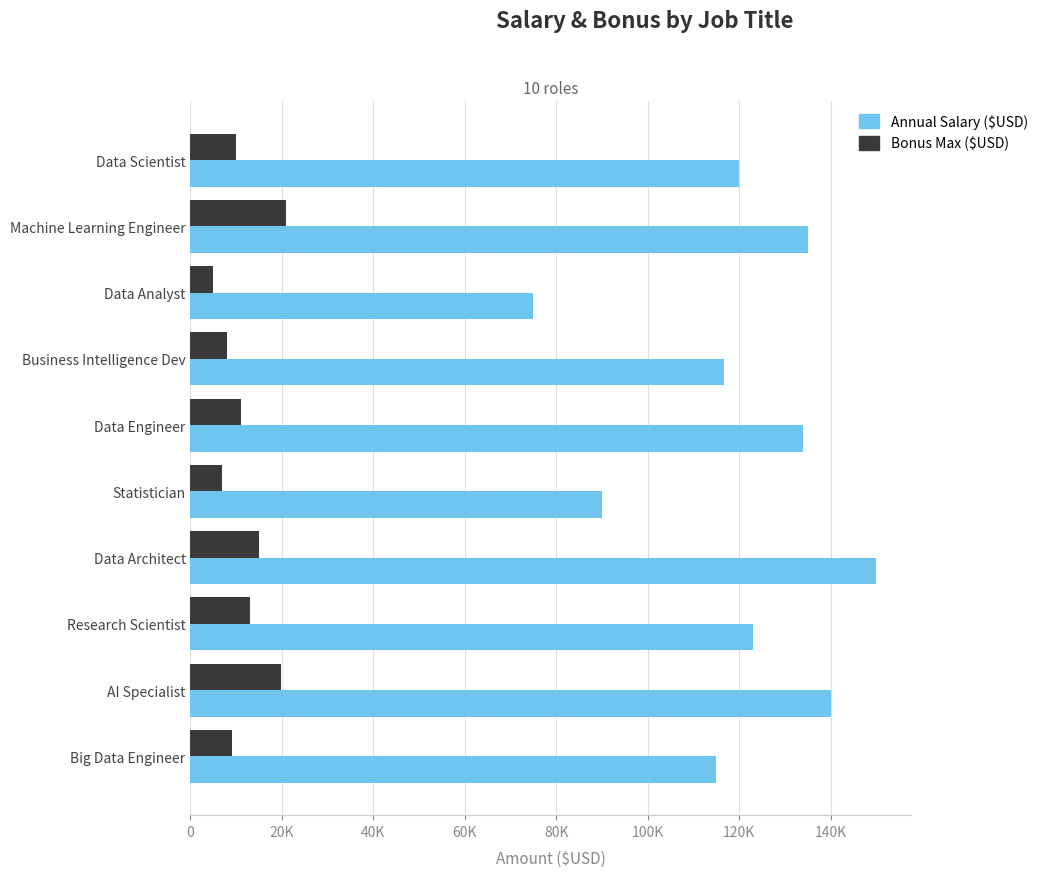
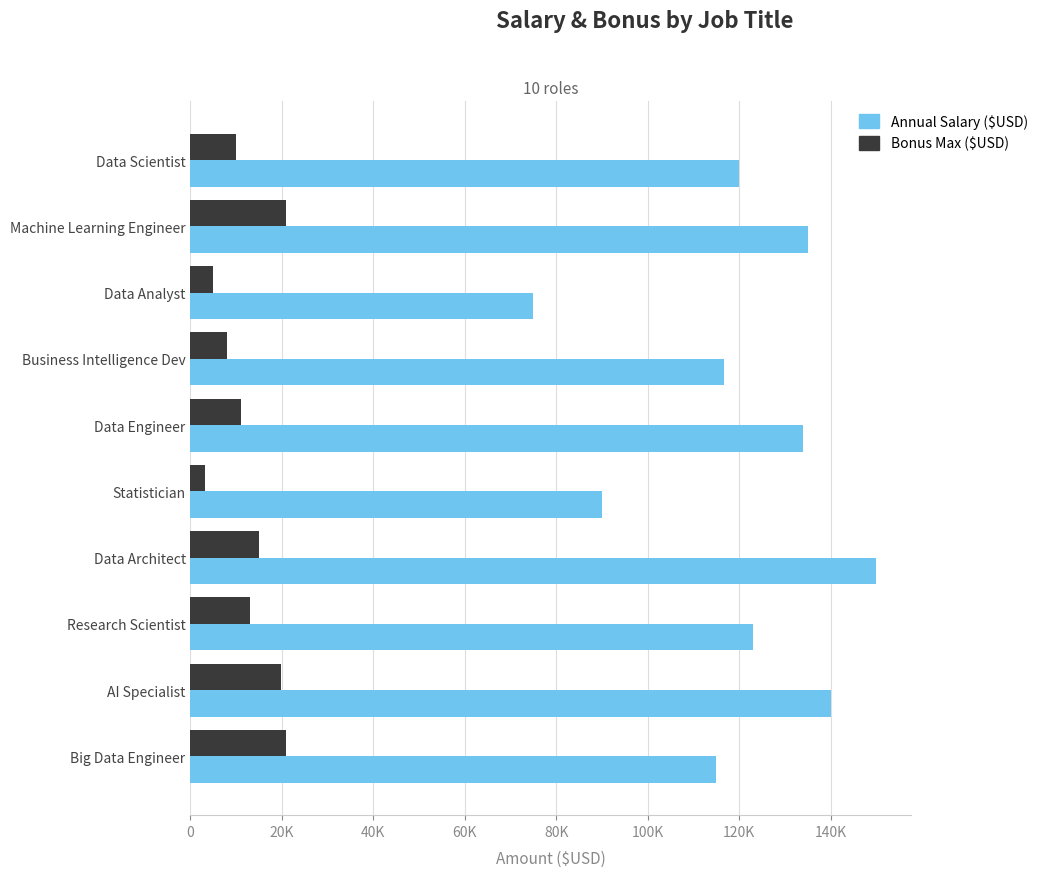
  {
    "Annual Salary ($USD)": {
      "Data Scientist": 120000,
      "Machine Learning Engineer": 135000,
      "Data Analyst": 75000,
      "Business Intelligence Dev": 117000,
      "Data Engineer": 134000,
      "Statistician": 90000,
      "Data Architect": 150000,
      "Research Scientist": 123000,
      "AI Specialist": 140000,
      "Big Data Engineer": 115000
    },
    "Bonus Max ($USD)": {
      "Data Scientist": 10000,
      "Machine Learning Engineer": 21000,
      "Data Analyst": 5000,
      "Business Intelligence Dev": 8000,
      "Data Engineer": 11000,
-     "Statistician": 7000,
+     "Statistician": 3000,
      "Data Architect": 15000,
      "Research Scientist": 13000,
      "AI Specialist": 20000,
-     "Big Data Engineer": 9000
+     "Big Data Engineer": 21000
    }
  }
